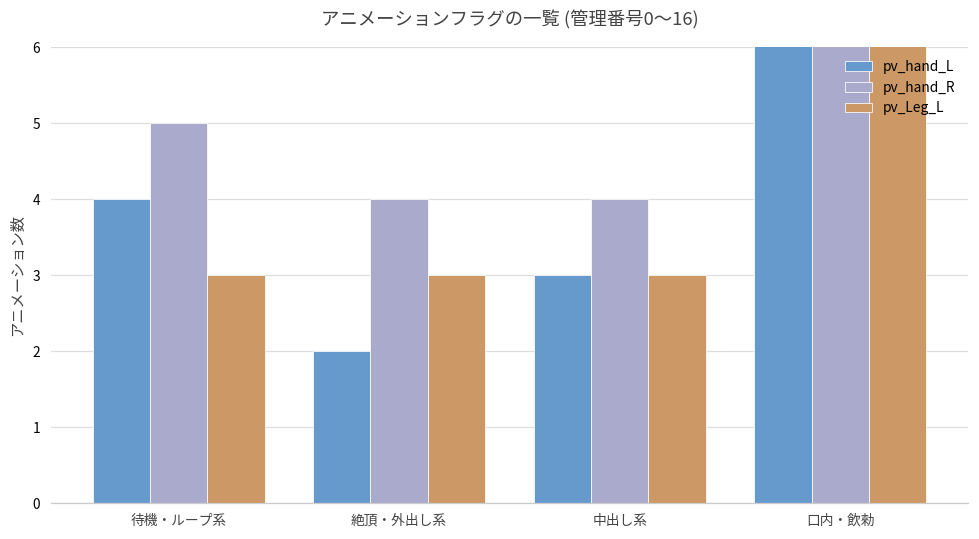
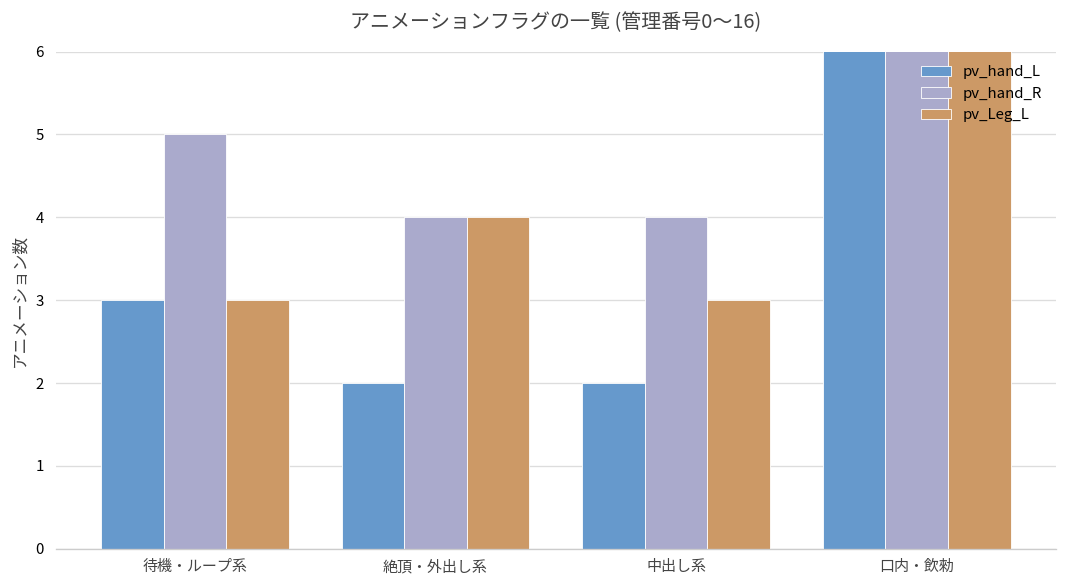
  {
    "pv_hand_L": {
-     "待機・ループ系": 4,
+     "待機・ループ系": 3,
      "絶頂・外出し系": 2,
-     "中出し系": 3
+     "中出し系": 2
    },
    "pv_hand_R": {
      "待機・ループ系": 5,
      "絶頂・外出し系": 4,
      "中出し系": 4
    },
    "pv_Leg_L": {
      "待機・ループ系": 3,
-     "絶頂・外出し系": 3,
+     "絶頂・外出し系": 4,
      "中出し系": 3
    }
  }
